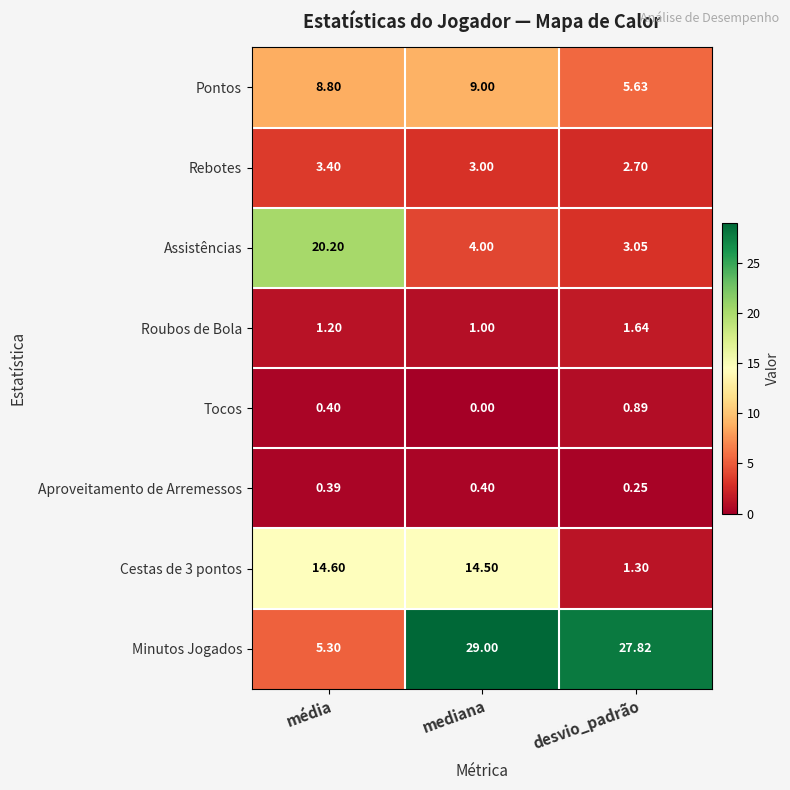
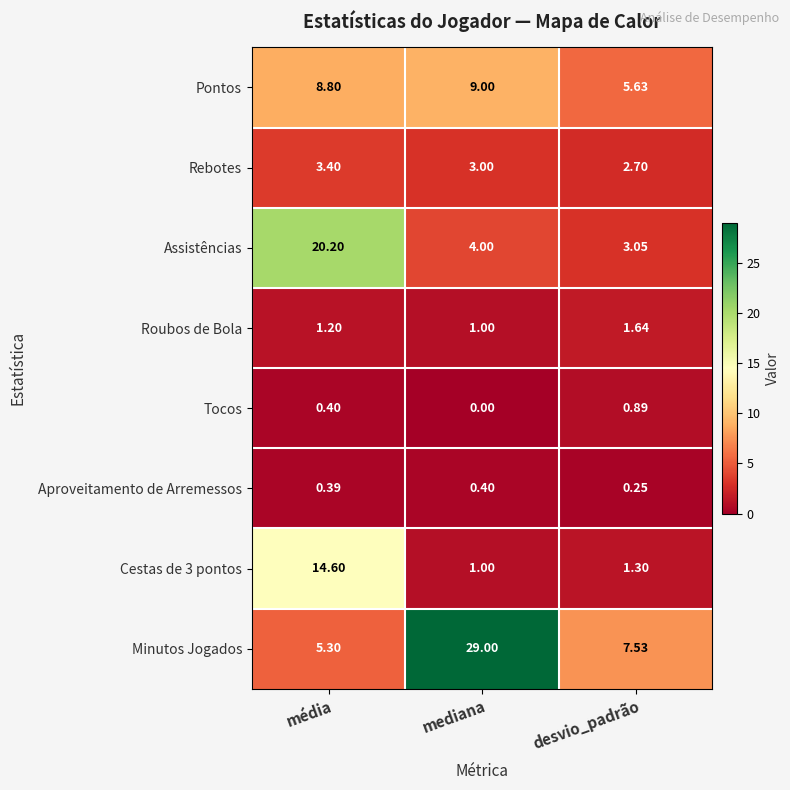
  {
    "Pontos": {
      "média": 8.80,
      "mediana": 9.00,
      "desvio_padrão": 5.63
    },
    "Rebotes": {
      "média": 3.40,
      "mediana": 3.00,
      "desvio_padrão": 2.70
    },
    "Assistências": {
      "média": 20.20,
      "mediana": 4.00,
      "desvio_padrão": 3.05
    },
    "Roubos de Bola": {
      "média": 1.20,
      "mediana": 1.00,
      "desvio_padrão": 1.64
    },
    "Tocos": {
      "média": 0.40,
      "mediana": 0.00,
      "desvio_padrão": 0.89
    },
    "Aproveitamento de Arremessos": {
      "média": 0.39,
      "mediana": 0.40,
      "desvio_padrão": 0.25
    },
    "Cestas de 3 pontos": {
      "média": 14.60,
-     "mediana": 14.50,
+     "mediana": 1.00,
      "desvio_padrão": 1.30
    },
    "Minutos Jogados": {
      "média": 5.30,
      "mediana": 29.00,
-     "desvio_padrão": 27.82
+     "desvio_padrão": 7.53
    }
  }
